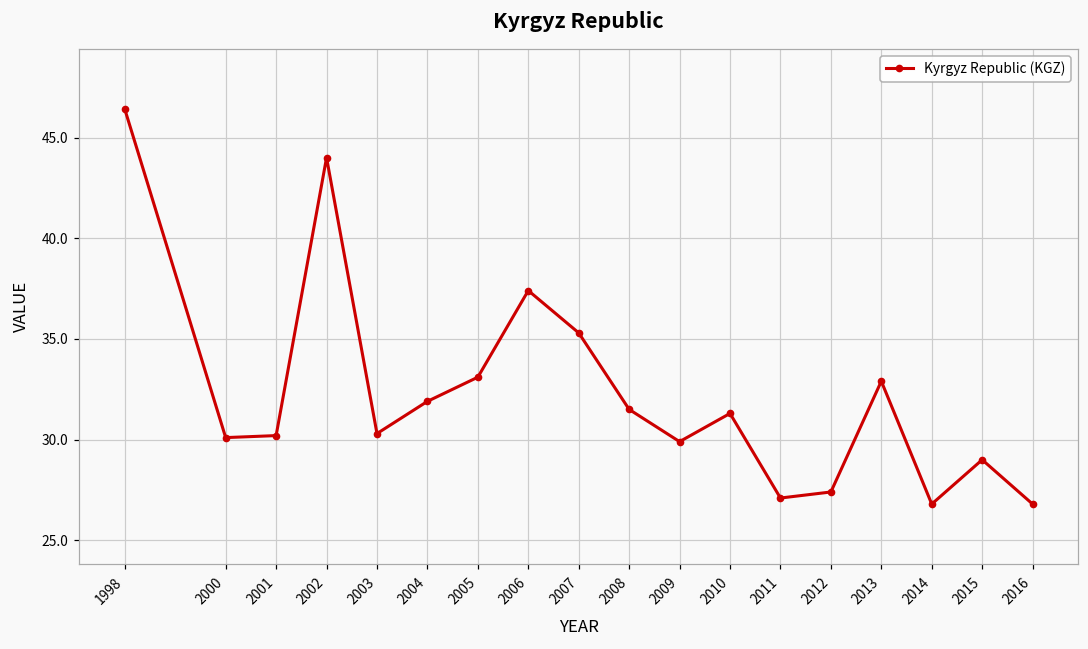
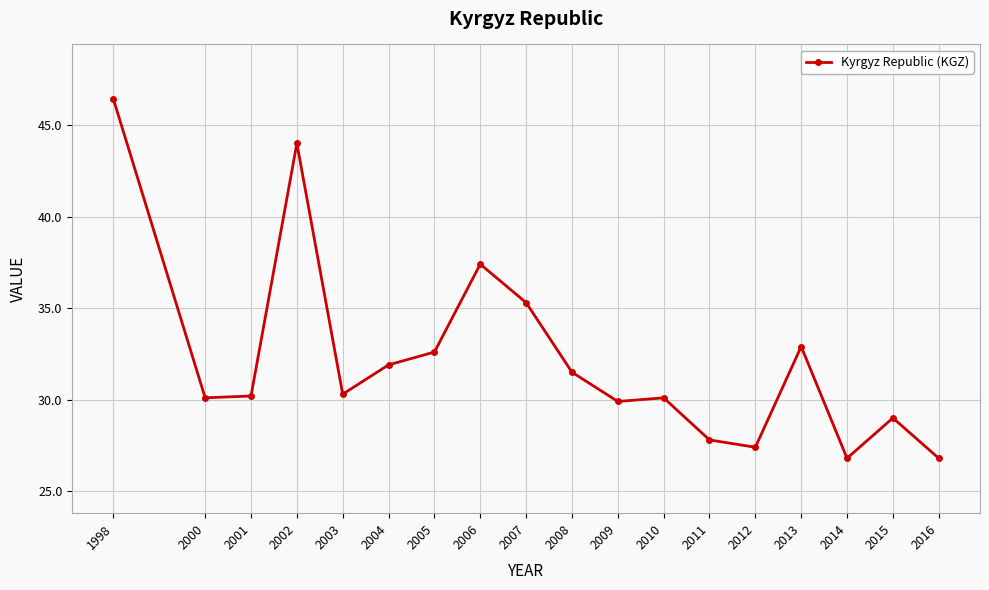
  {
    "1998": 46.4,
    "2000": 30.1,
    "2001": 30.2,
    "2002": 44.0,
    "2003": 30.3,
    "2004": 31.9,
-   "2005": 33.1,
+   "2005": 32.6,
    "2006": 37.4,
    "2007": 35.3,
    "2008": 31.5,
    "2009": 29.9,
-   "2010": 31.3,
-   "2011": 27.1,
+   "2010": 30.1,
+   "2011": 27.8,
    "2012": 27.4,
    "2013": 32.9,
    "2014": 26.8,
    "2015": 29.0,
    "2016": 26.8
  }
